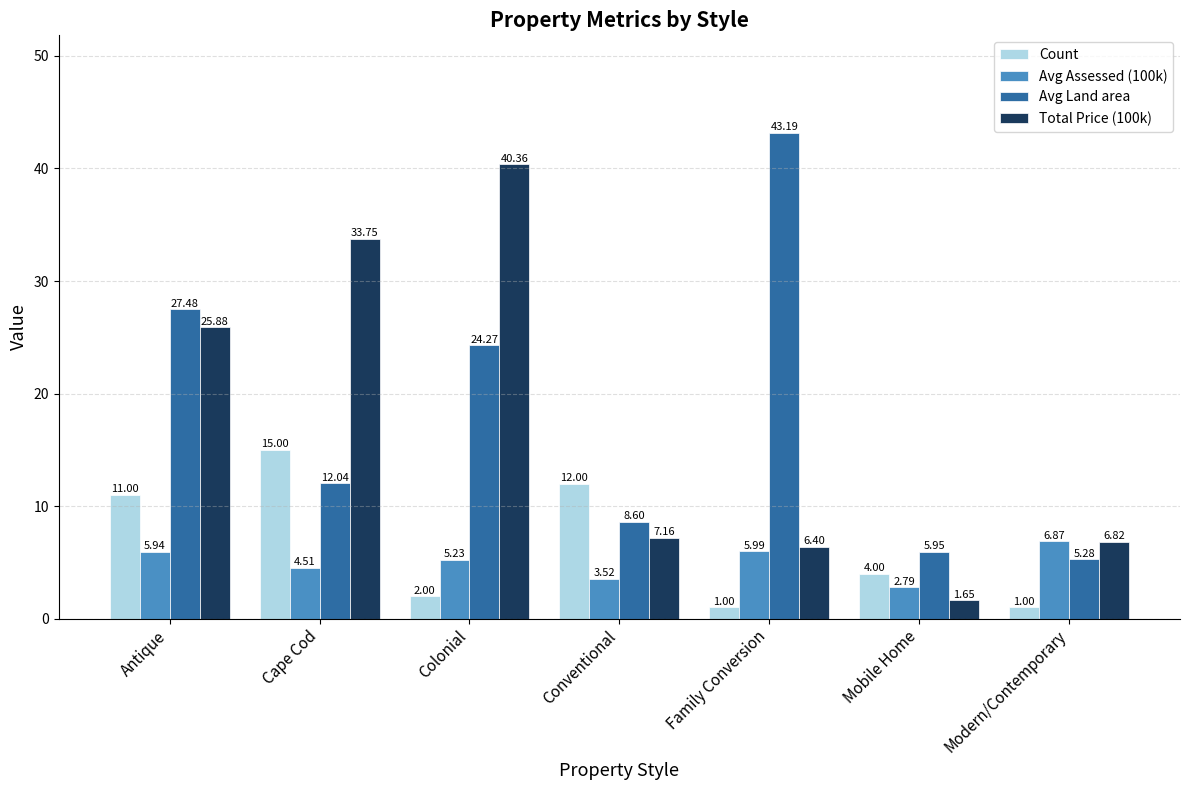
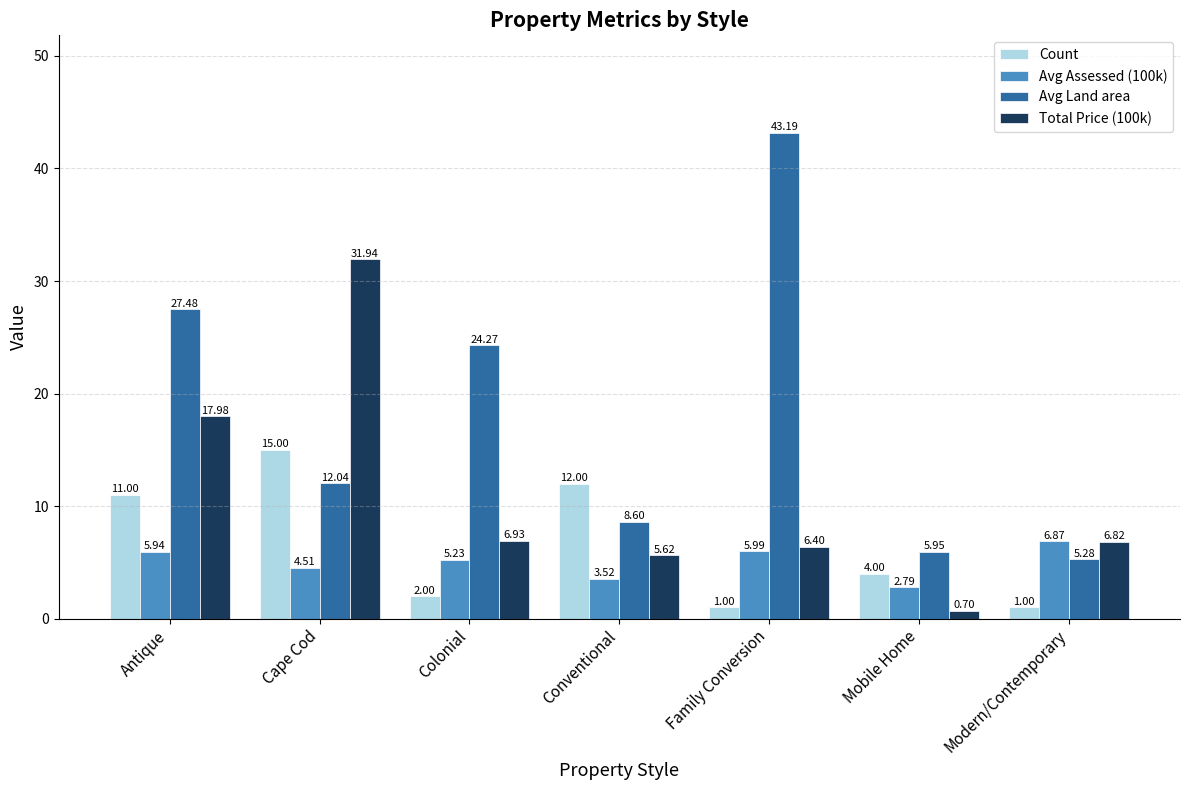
  {
    "Count": {
      "Antique": 11.00,
      "Cape Cod": 15.00,
      "Colonial": 2.00,
      "Conventional": 12.00,
      "Family Conversion": 1.00,
      "Mobile Home": 4.00,
      "Modern/Contemporary": 1.00
    },
    "Total Price (100k)": {
-     "Antique": 25.88,
-     "Cape Cod": 33.75,
-     "Colonial": 40.36,
-     "Conventional": 7.16,
+     "Antique": 17.98,
+     "Cape Cod": 31.94,
+     "Colonial": 6.93,
+     "Conventional": 5.62,
      "Family Conversion": 6.40,
-     "Mobile Home": 1.65,
+     "Mobile Home": 0.70,
      "Modern/Contemporary": 6.82
    }
  }
